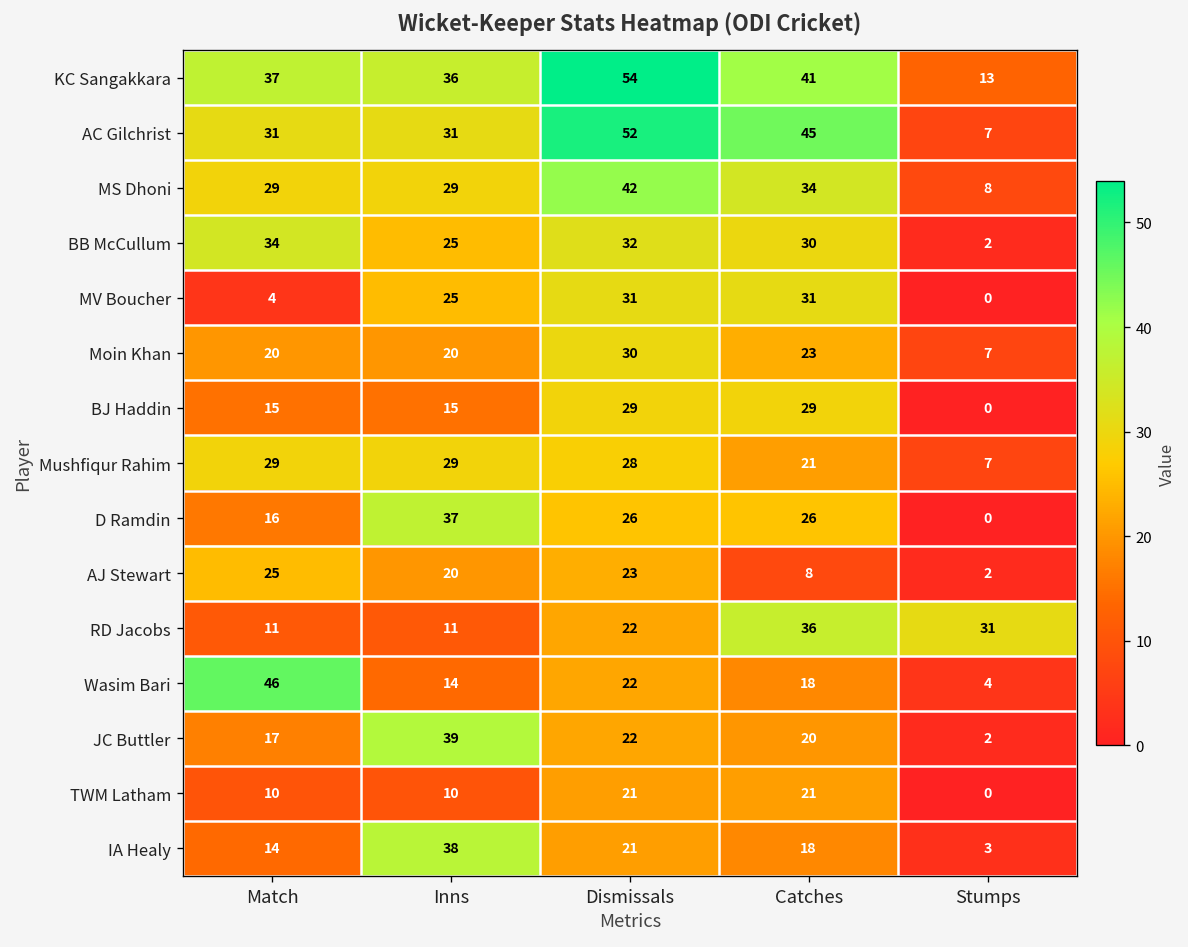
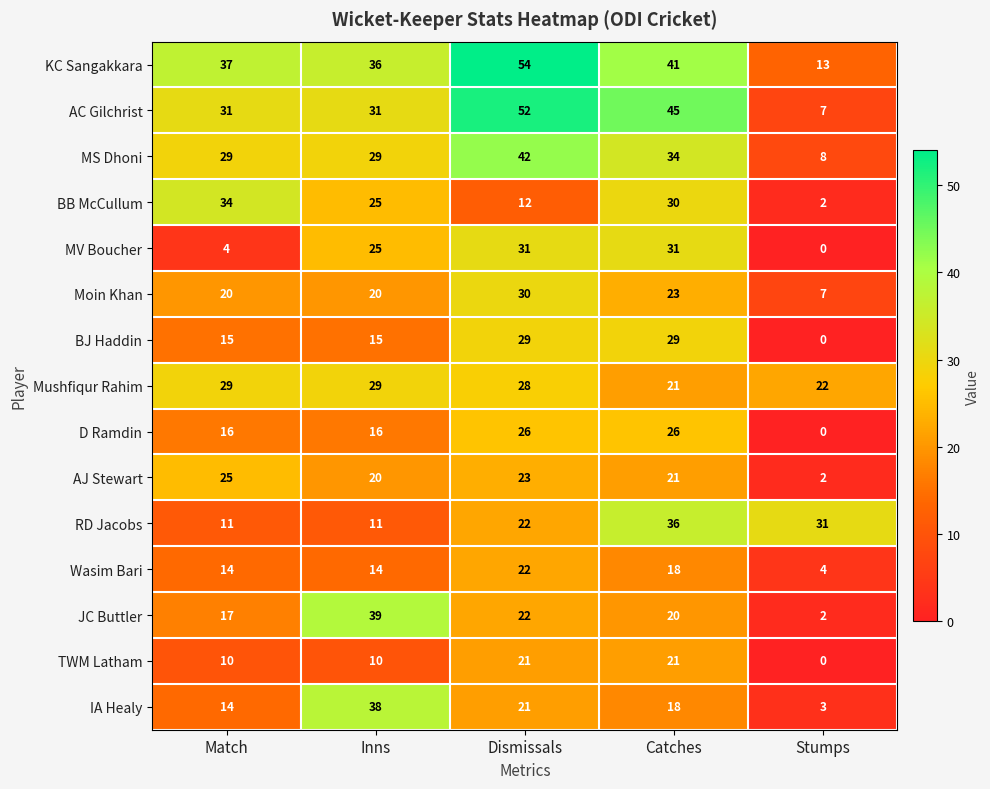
  {
    "KC Sangakkara": {
      "Match": 37,
      "Inns": 36,
      "Dismissals": 54,
      "Catches": 41,
      "Stumps": 13
    },
    "AC Gilchrist": {
      "Match": 31,
      "Inns": 31,
      "Dismissals": 52,
      "Catches": 45,
      "Stumps": 7
    },
    "MS Dhoni": {
      "Match": 29,
      "Inns": 29,
      "Dismissals": 42,
      "Catches": 34,
      "Stumps": 8
    },
    "BB McCullum": {
      "Match": 34,
      "Inns": 25,
-     "Dismissals": 32,
+     "Dismissals": 12,
      "Catches": 30,
      "Stumps": 2
    },
    "MV Boucher": {
      "Match": 4,
      "Inns": 25,
      "Dismissals": 31,
      "Catches": 31,
      "Stumps": 0
    },
    "Moin Khan": {
      "Match": 20,
      "Inns": 20,
      "Dismissals": 30,
      "Catches": 23,
      "Stumps": 7
    },
    "BJ Haddin": {
      "Match": 15,
      "Inns": 15,
      "Dismissals": 29,
      "Catches": 29,
      "Stumps": 0
    },
    "Mushfiqur Rahim": {
      "Match": 29,
      "Inns": 29,
      "Dismissals": 28,
      "Catches": 21,
-     "Stumps": 7
+     "Stumps": 22
    },
    "D Ramdin": {
      "Match": 16,
-     "Inns": 37,
+     "Inns": 16,
      "Dismissals": 26,
      "Catches": 26,
      "Stumps": 0
    },
    "AJ Stewart": {
      "Match": 25,
      "Inns": 20,
      "Dismissals": 23,
-     "Catches": 8,
+     "Catches": 21,
      "Stumps": 2
    },
    "RD Jacobs": {
      "Match": 11,
      "Inns": 11,
      "Dismissals": 22,
      "Catches": 36,
      "Stumps": 31
    },
    "Wasim Bari": {
-     "Match": 46,
+     "Match": 14,
      "Inns": 14,
      "Dismissals": 22,
      "Catches": 18,
      "Stumps": 4
    },
    "JC Buttler": {
      "Match": 17,
      "Inns": 39,
      "Dismissals": 22,
      "Catches": 20,
      "Stumps": 2
    },
    "TWM Latham": {
      "Match": 10,
      "Inns": 10,
      "Dismissals": 21,
      "Catches": 21,
      "Stumps": 0
    },
    "IA Healy": {
      "Match": 14,
      "Inns": 38,
      "Dismissals": 21,
      "Catches": 18,
      "Stumps": 3
    }
  }
